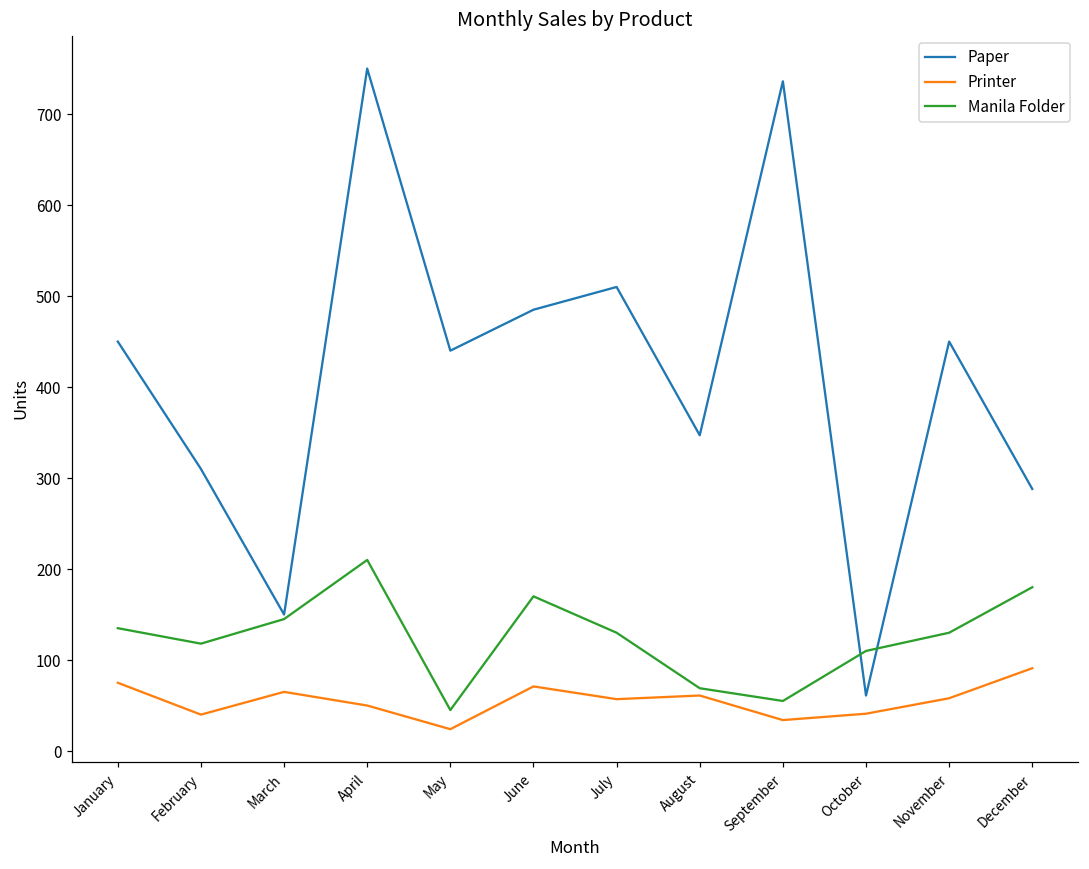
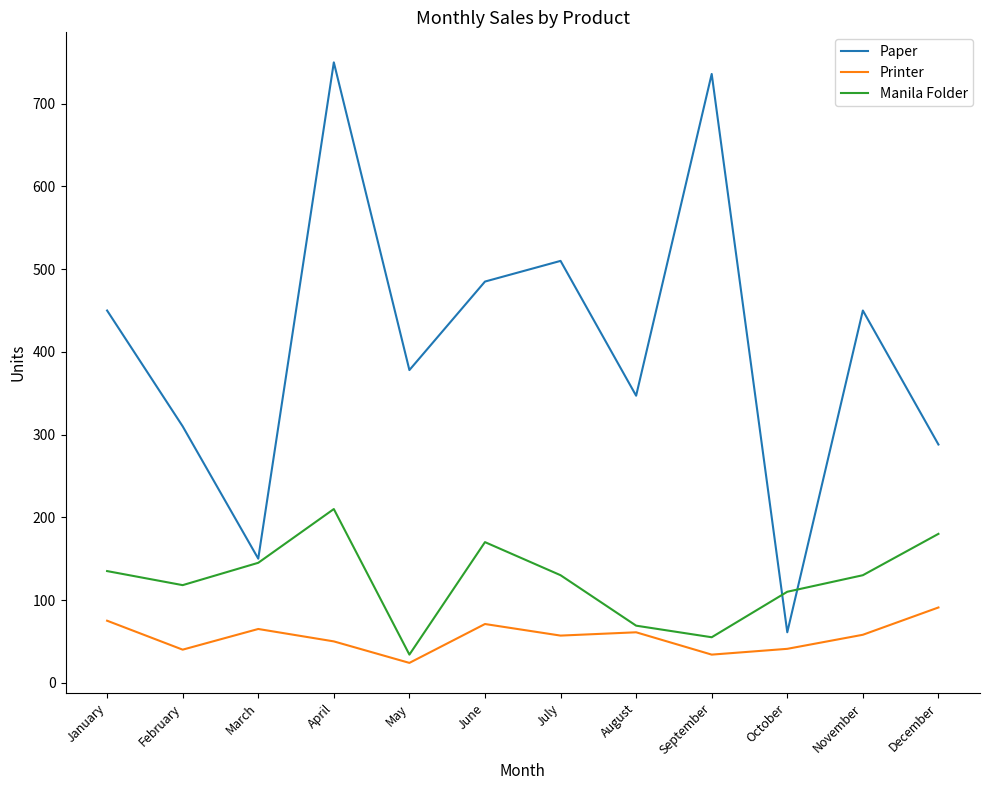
  {
    "Paper": {
      "January": 450,
      "February": 310,
      "March": 150,
      "April": 750,
-     "May": 440,
+     "May": 380,
      "June": 490,
      "July": 510,
      "August": 350,
      "September": 740,
      "October": 60,
      "November": 450,
      "December": 290
    },
    "Printer": {
      "January": 80,
      "February": 40,
      "March": 70,
      "April": 50,
      "May": 20,
      "June": 70,
      "July": 60,
      "August": 60,
      "September": 30,
      "October": 40,
      "November": 60,
      "December": 90
    },
    "Manila Folder": {
      "January": 140,
      "February": 120,
      "March": 150,
      "April": 210,
-     "May": 50,
+     "May": 30,
      "June": 170,
      "July": 130,
      "August": 70,
      "September": 60,
      "October": 110,
      "November": 130,
      "December": 180
    }
  }
